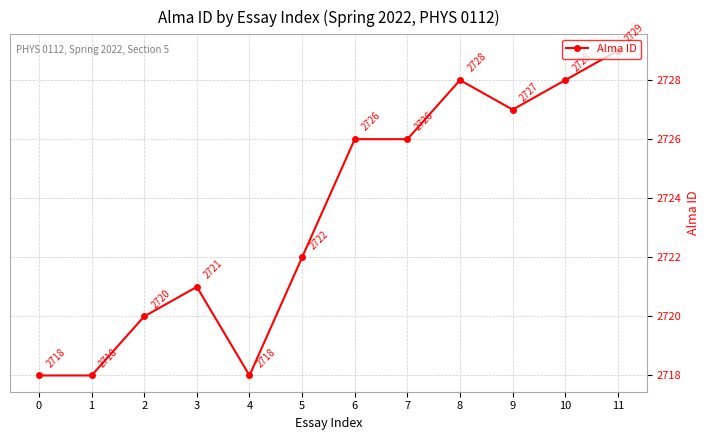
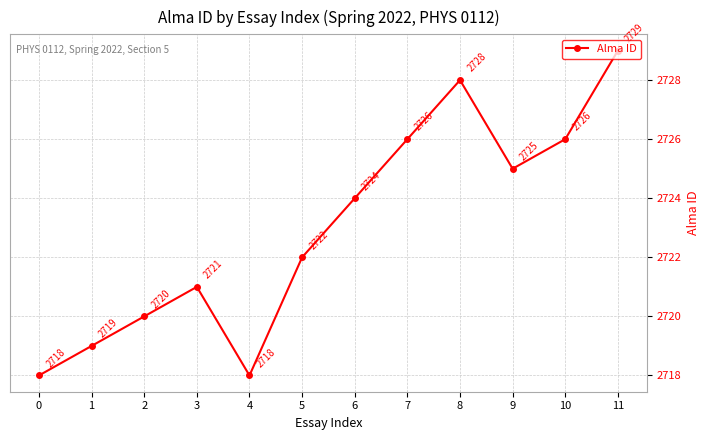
  {
    "0": 2718,
-   "1": 2718,
+   "1": 2719,
    "2": 2720,
    "3": 2721,
    "4": 2718,
    "5": 2722,
-   "6": 2726,
+   "6": 2724,
    "7": 2726,
    "8": 2728,
-   "9": 2727,
-   "10": 2728
+   "9": 2725,
+   "10": 2726
  }
